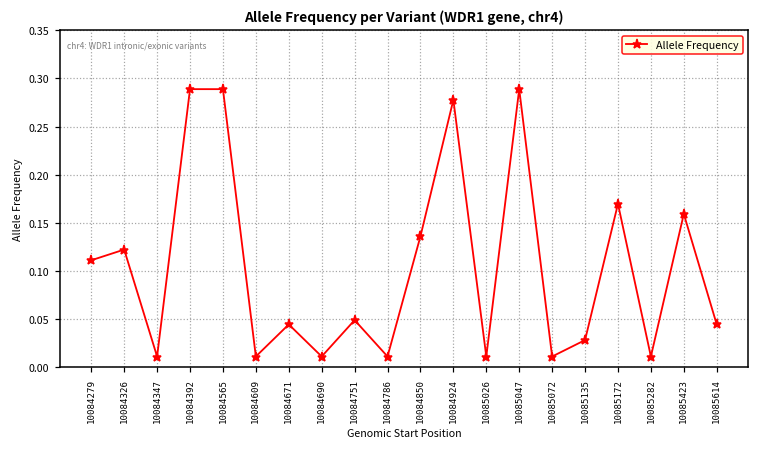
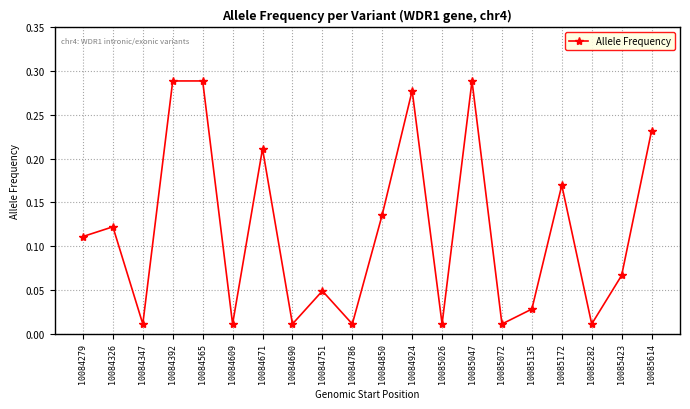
  {
    "10084279": 0.11,
    "10084326": 0.12,
    "10084347": 0.01,
    "10084392": 0.29,
    "10084565": 0.29,
    "10084609": 0.01,
-   "10084671": 0.04,
+   "10084671": 0.21,
    "10084690": 0.01,
    "10084751": 0.05,
    "10084786": 0.01,
    "10084850": 0.14,
    "10084924": 0.28,
    "10085026": 0.01,
    "10085047": 0.29,
    "10085072": 0.01,
    "10085135": 0.03,
    "10085172": 0.17,
    "10085282": 0.01,
-   "10085423": 0.16,
-   "10085614": 0.04
+   "10085423": 0.07,
+   "10085614": 0.23
  }
